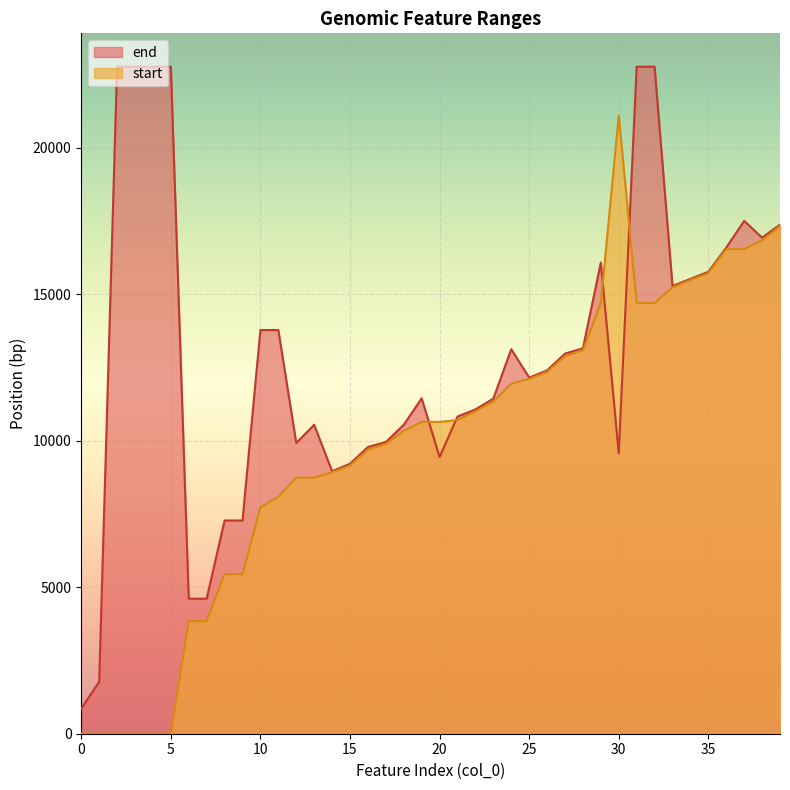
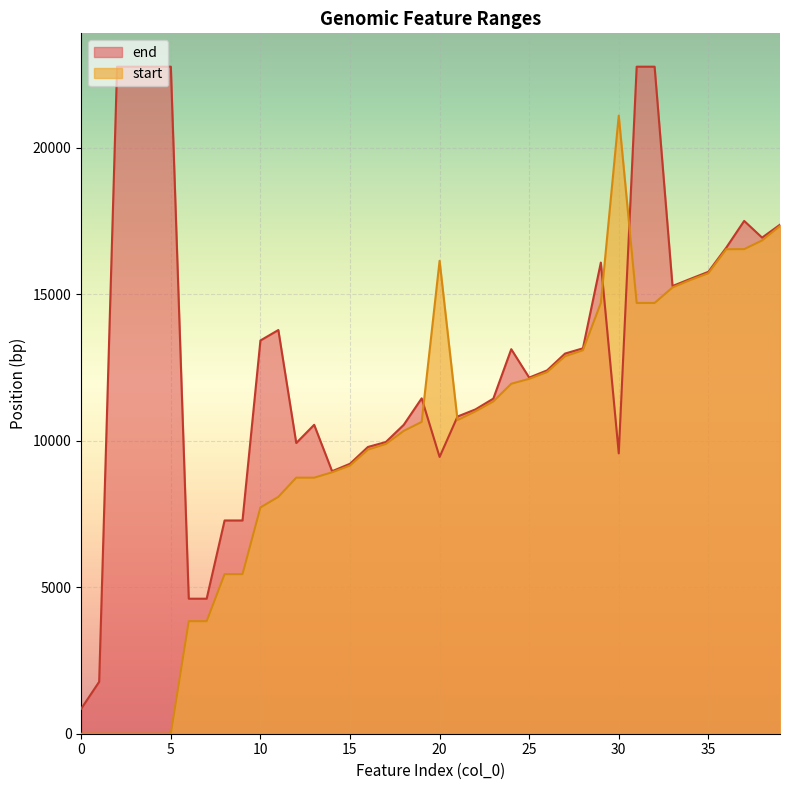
  {
    "end": {
      "0": 900,
      "5": 22800,
-     "10": 13800,
+     "10": 13400,
      "20": 9400,
      "30": 9600
    },
    "start": {
      "0": 0,
      "5": 0,
      "10": 7700,
-     "20": 10600,
+     "20": 16100,
      "30": 21100
    }
  }
